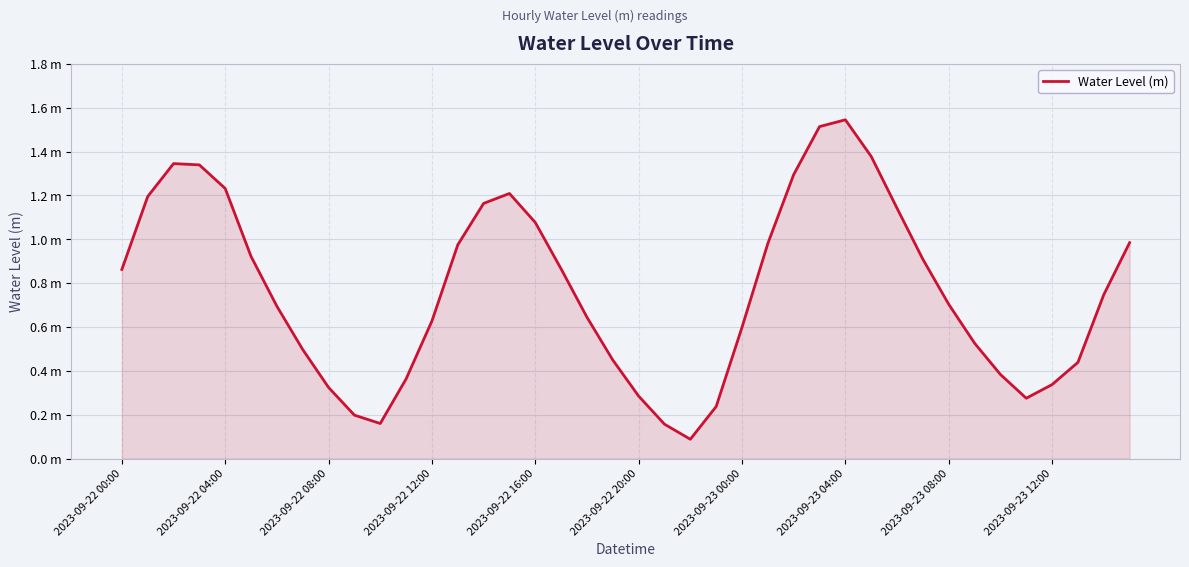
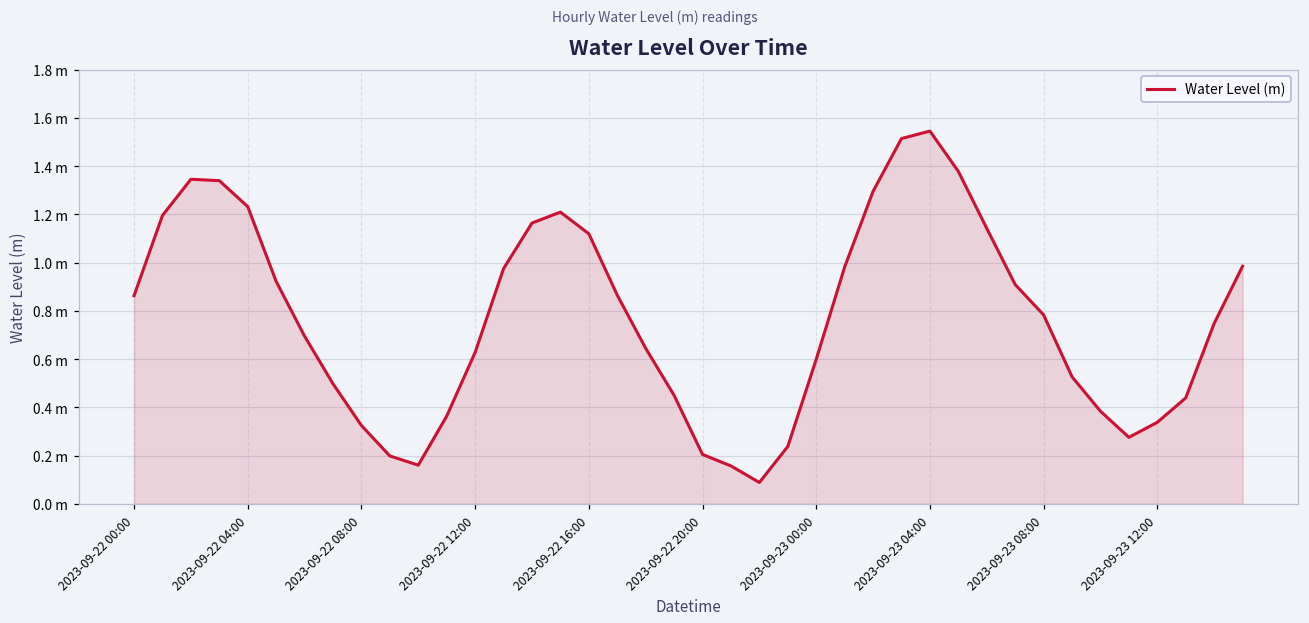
  {
    "2023-09-22 00:00": "0.86 m",
    "2023-09-22 04:00": "1.23 m",
    "2023-09-22 08:00": "0.32 m",
    "2023-09-22 12:00": "0.63 m",
-   "2023-09-22 16:00": "1.08 m",
-   "2023-09-22 20:00": "0.29 m",
+   "2023-09-22 16:00": "1.12 m",
+   "2023-09-22 20:00": "0.20 m",
    "2023-09-23 00:00": "0.60 m",
    "2023-09-23 04:00": "1.55 m",
-   "2023-09-23 08:00": "0.70 m",
+   "2023-09-23 08:00": "0.78 m",
    "2023-09-23 12:00": "0.34 m"
  }
